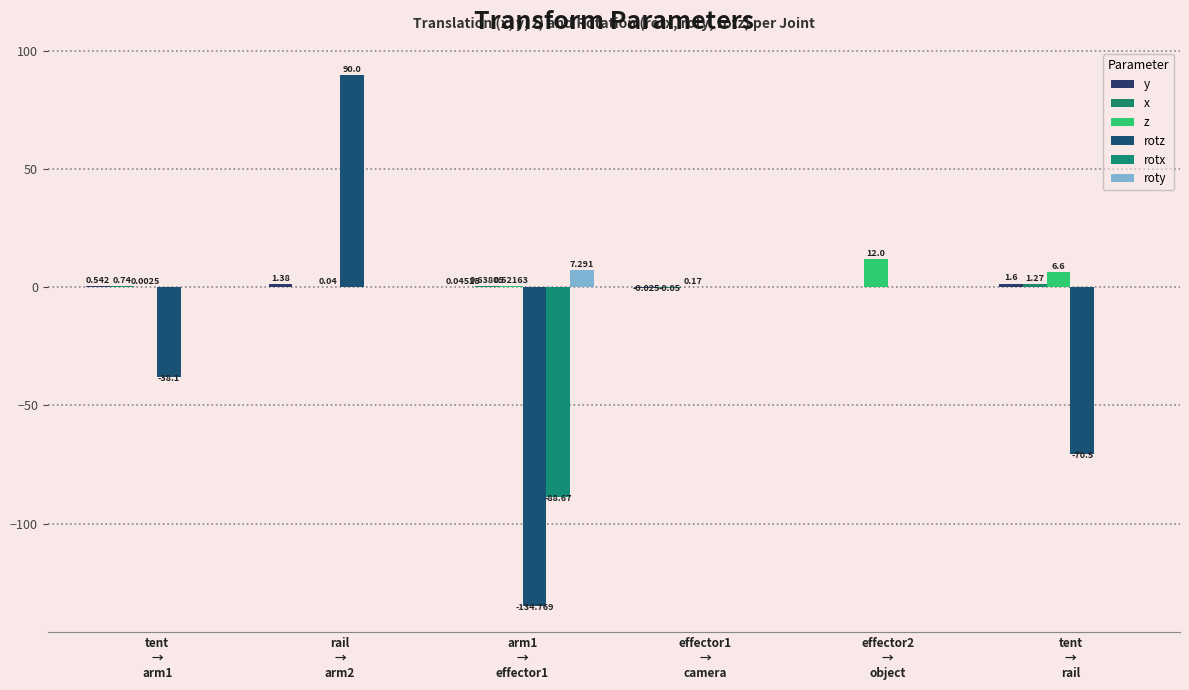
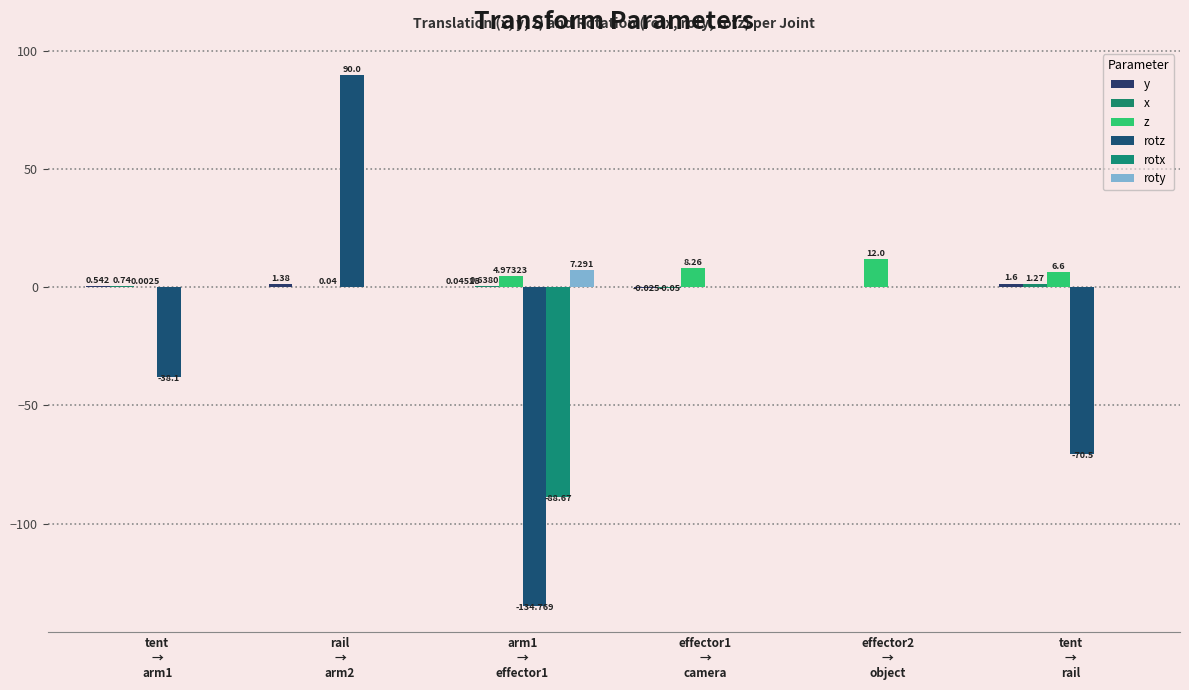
  {
    "z": {
      "tent → arm1": 0.0025,
      "rail → arm2": 0.04,
-     "arm1 → effector1": 0.52163,
-     "effector1 → camera": 0.17,
+     "arm1 → effector1": 4.97323,
+     "effector1 → camera": 8.26,
      "effector2 → object": 12.0,
      "tent → rail": 6.6
    },
    "roty": {
      "arm1 → effector1": 7.291
    }
  }
